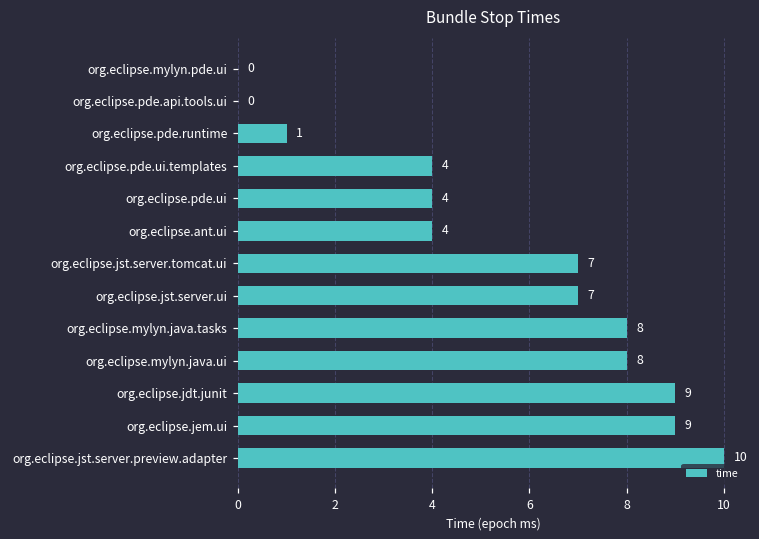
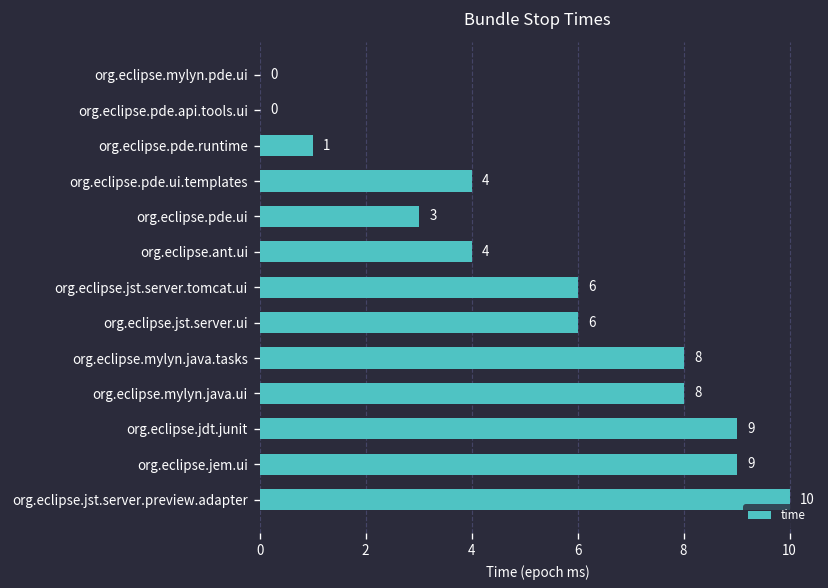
  {
    "org.eclipse.mylyn.pde.ui": 0,
    "org.eclipse.pde.api.tools.ui": 0,
    "org.eclipse.pde.runtime": 1,
    "org.eclipse.pde.ui.templates": 4,
-   "org.eclipse.pde.ui": 4,
+   "org.eclipse.pde.ui": 3,
    "org.eclipse.ant.ui": 4,
-   "org.eclipse.jst.server.tomcat.ui": 7,
-   "org.eclipse.jst.server.ui": 7,
+   "org.eclipse.jst.server.tomcat.ui": 6,
+   "org.eclipse.jst.server.ui": 6,
    "org.eclipse.mylyn.java.tasks": 8,
    "org.eclipse.mylyn.java.ui": 8,
    "org.eclipse.jdt.junit": 9,
    "org.eclipse.jem.ui": 9
  }
